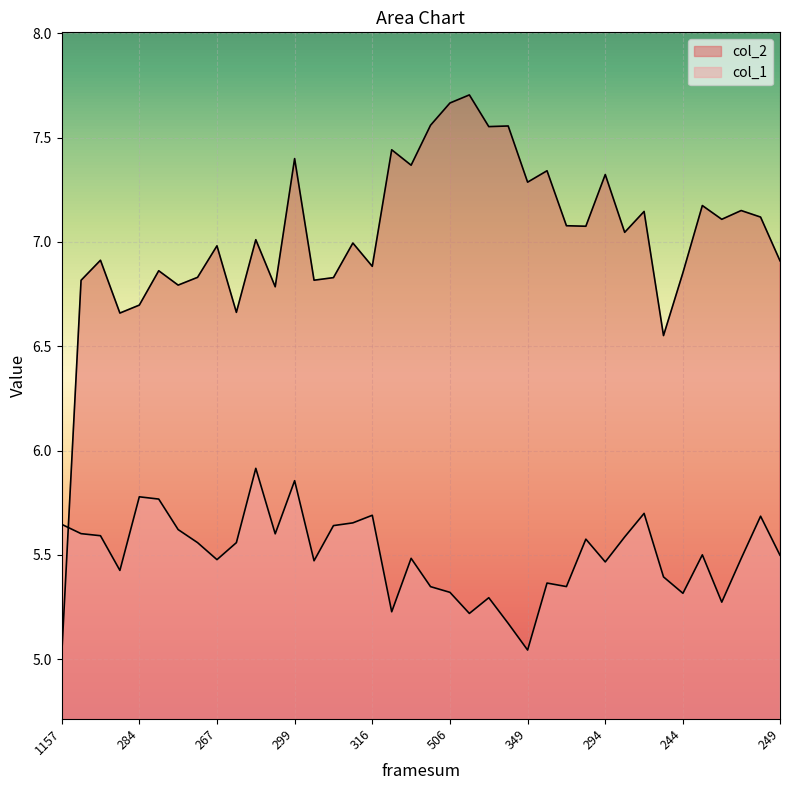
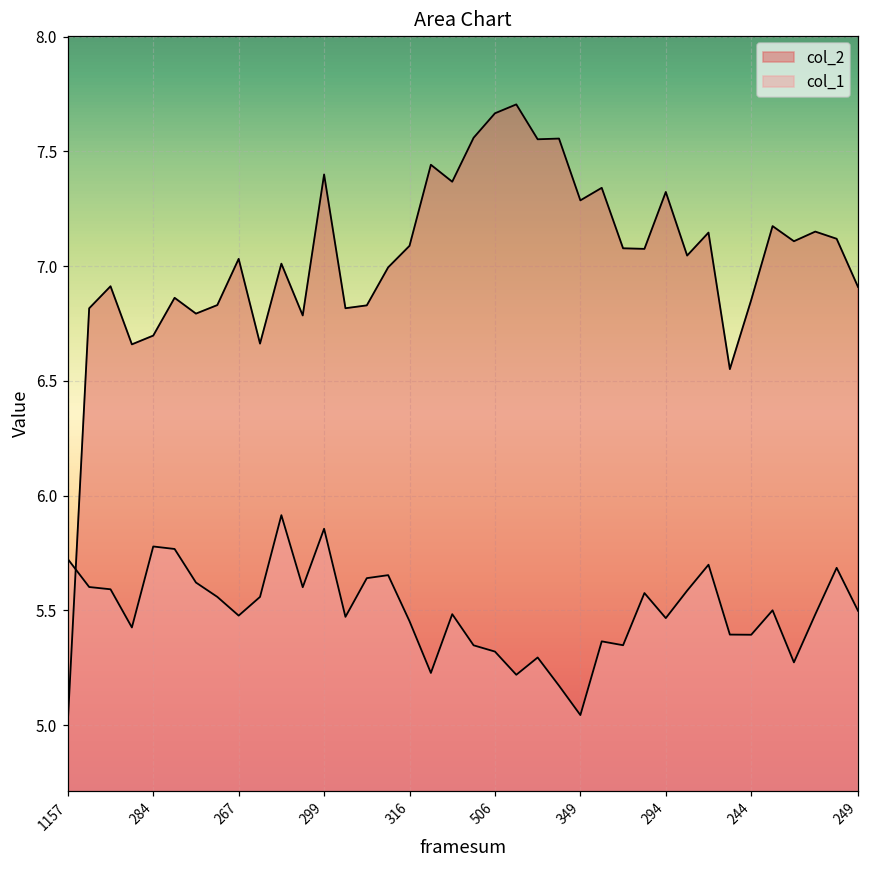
  {
    "col_2": {
      "1157": 5.01,
      "284": 6.70,
-     "267": 6.98,
+     "267": 7.03,
      "299": 7.40,
-     "316": 6.88,
+     "316": 7.09,
      "506": 7.67,
      "349": 7.29,
      "294": 7.32,
      "244": 6.85,
      "249": 6.91
    },
    "col_1": {
-     "1157": 5.65,
+     "1157": 5.72,
      "284": 5.78,
      "267": 5.48,
      "299": 5.86,
-     "316": 5.69,
+     "316": 5.45,
      "506": 5.32,
      "349": 5.04,
      "294": 5.47,
-     "244": 5.32,
+     "244": 5.39,
      "249": 5.50
    }
  }
